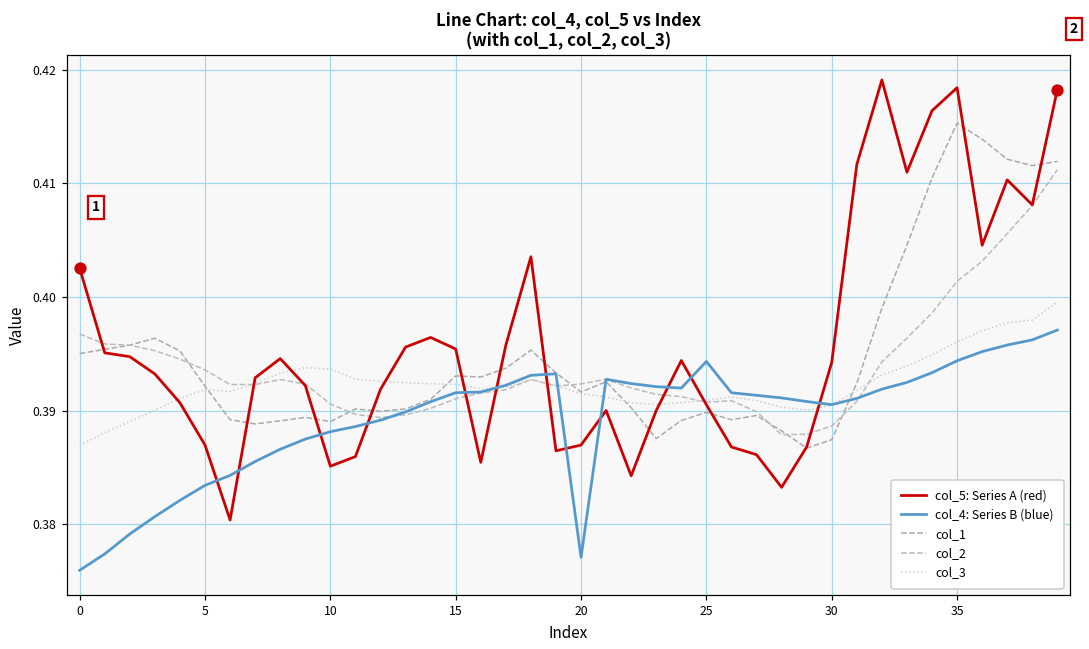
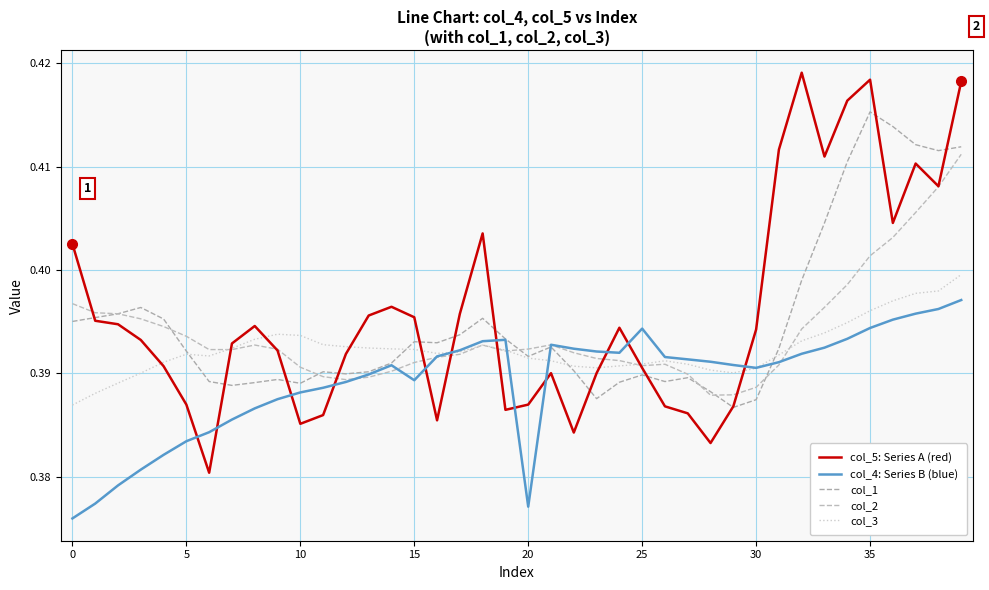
  {
    "col_4: Series B (blue)": {
      "0": 0.3760,
      "5": 0.3834,
      "10": 0.3882,
-     "15": 0.3916,
+     "15": 0.3893,
      "20": 0.3771,
      "25": 0.3943,
      "35": 0.3944
    }
  }
